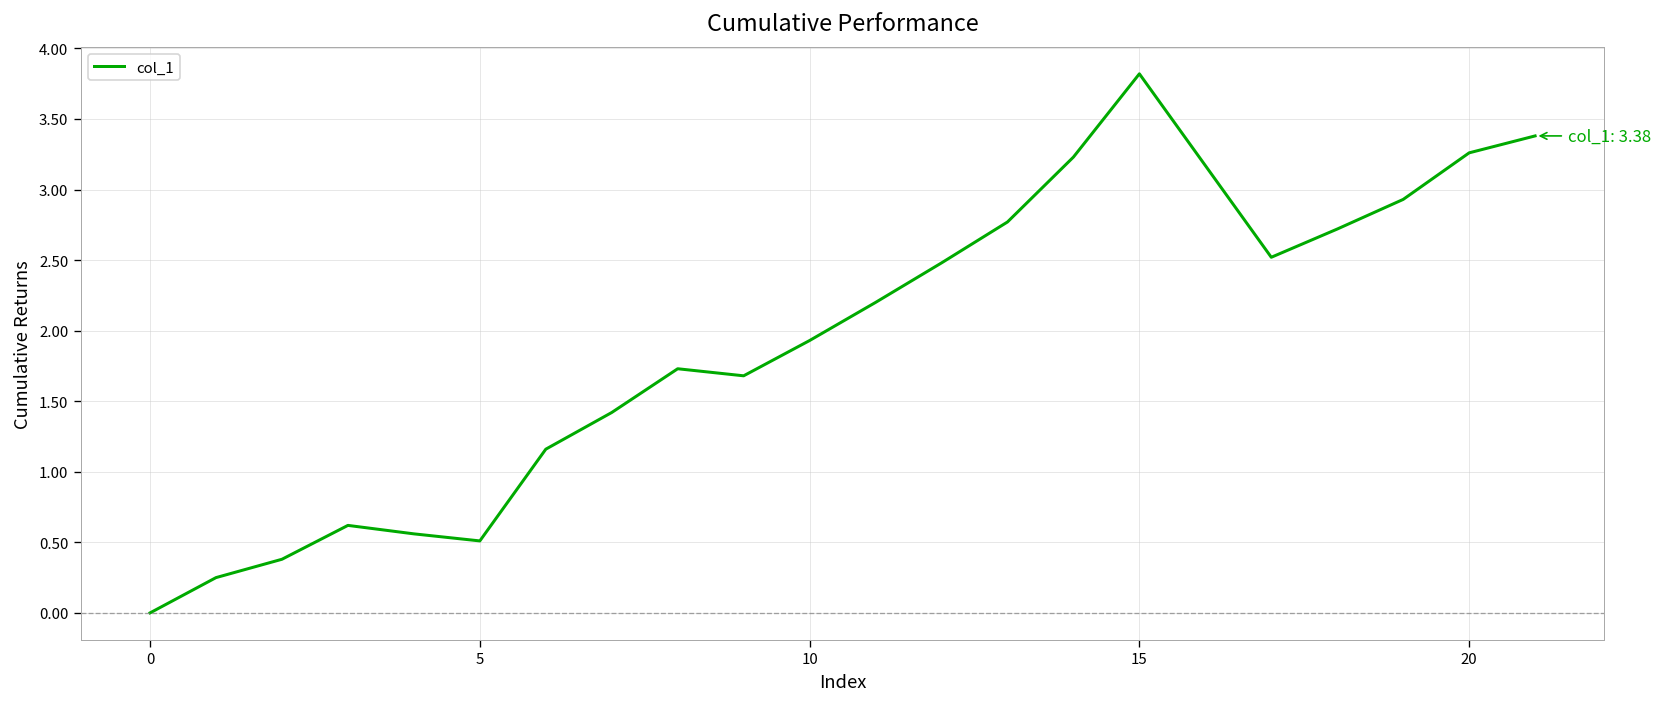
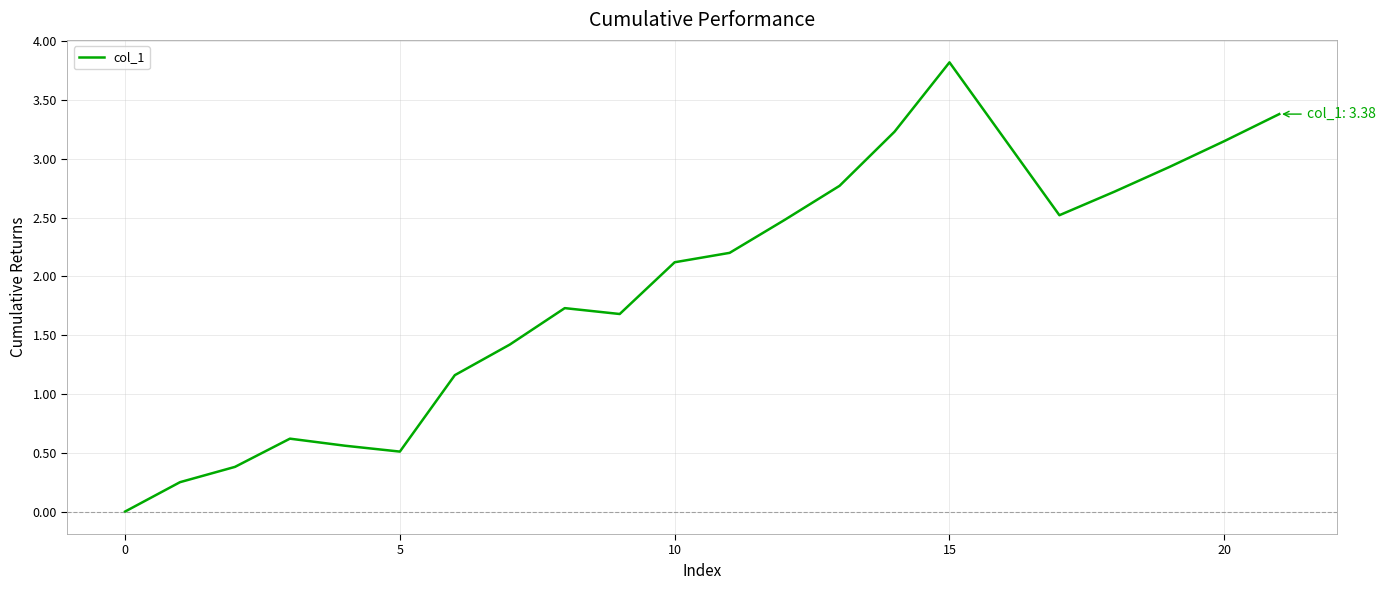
  {
    "0": 0.00,
    "5": 0.51,
-   "10": 1.93,
+   "10": 2.12,
    "15": 3.82,
-   "20": 3.26
+   "20": 3.15
  }
